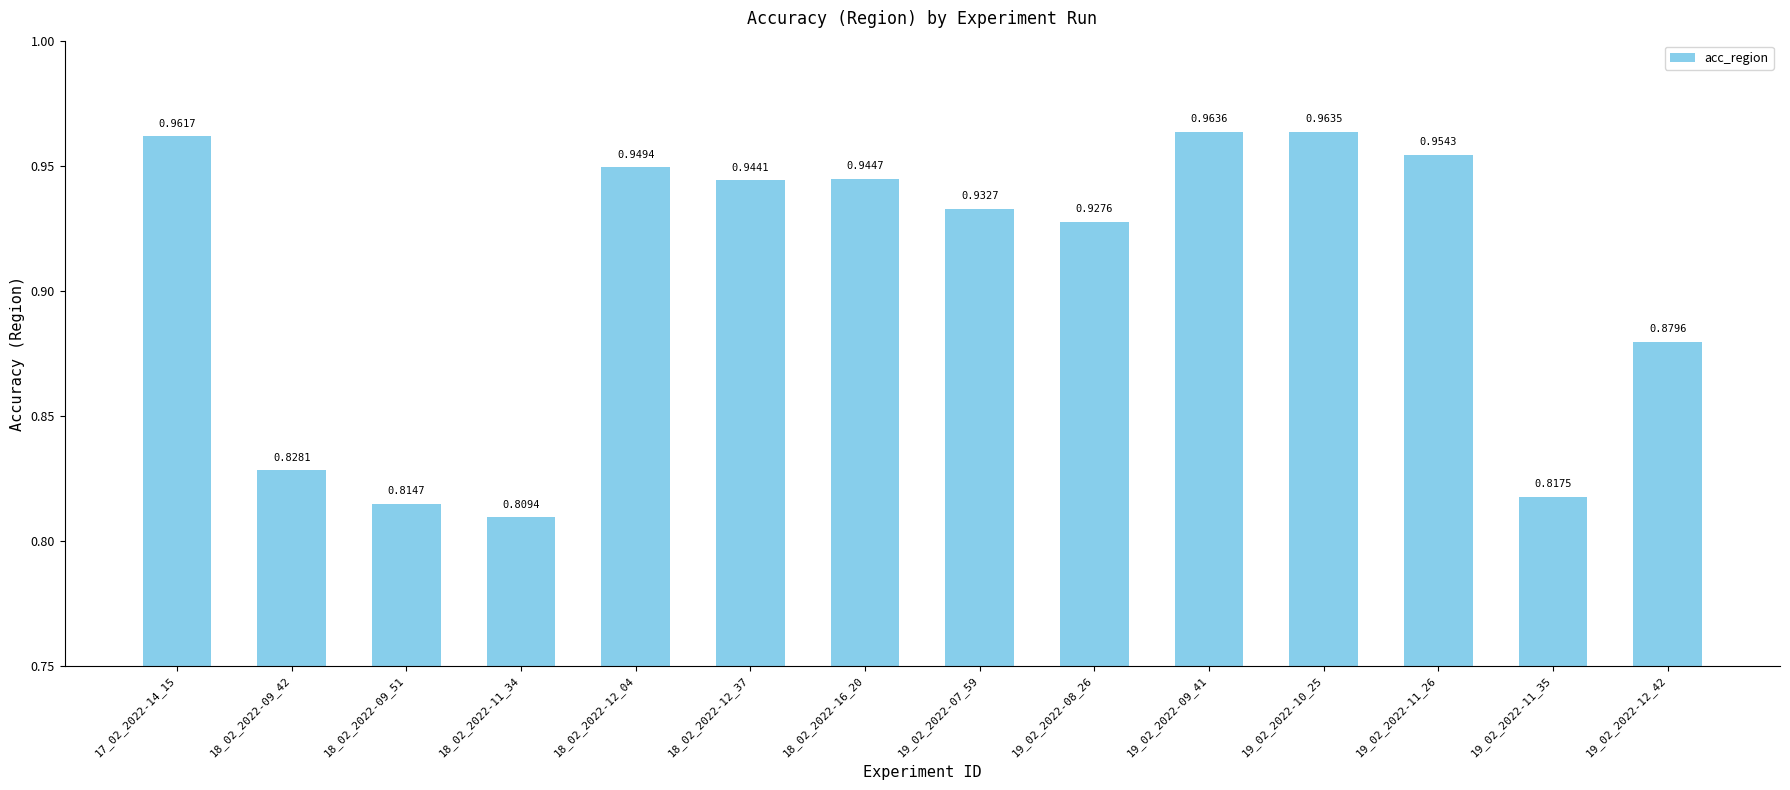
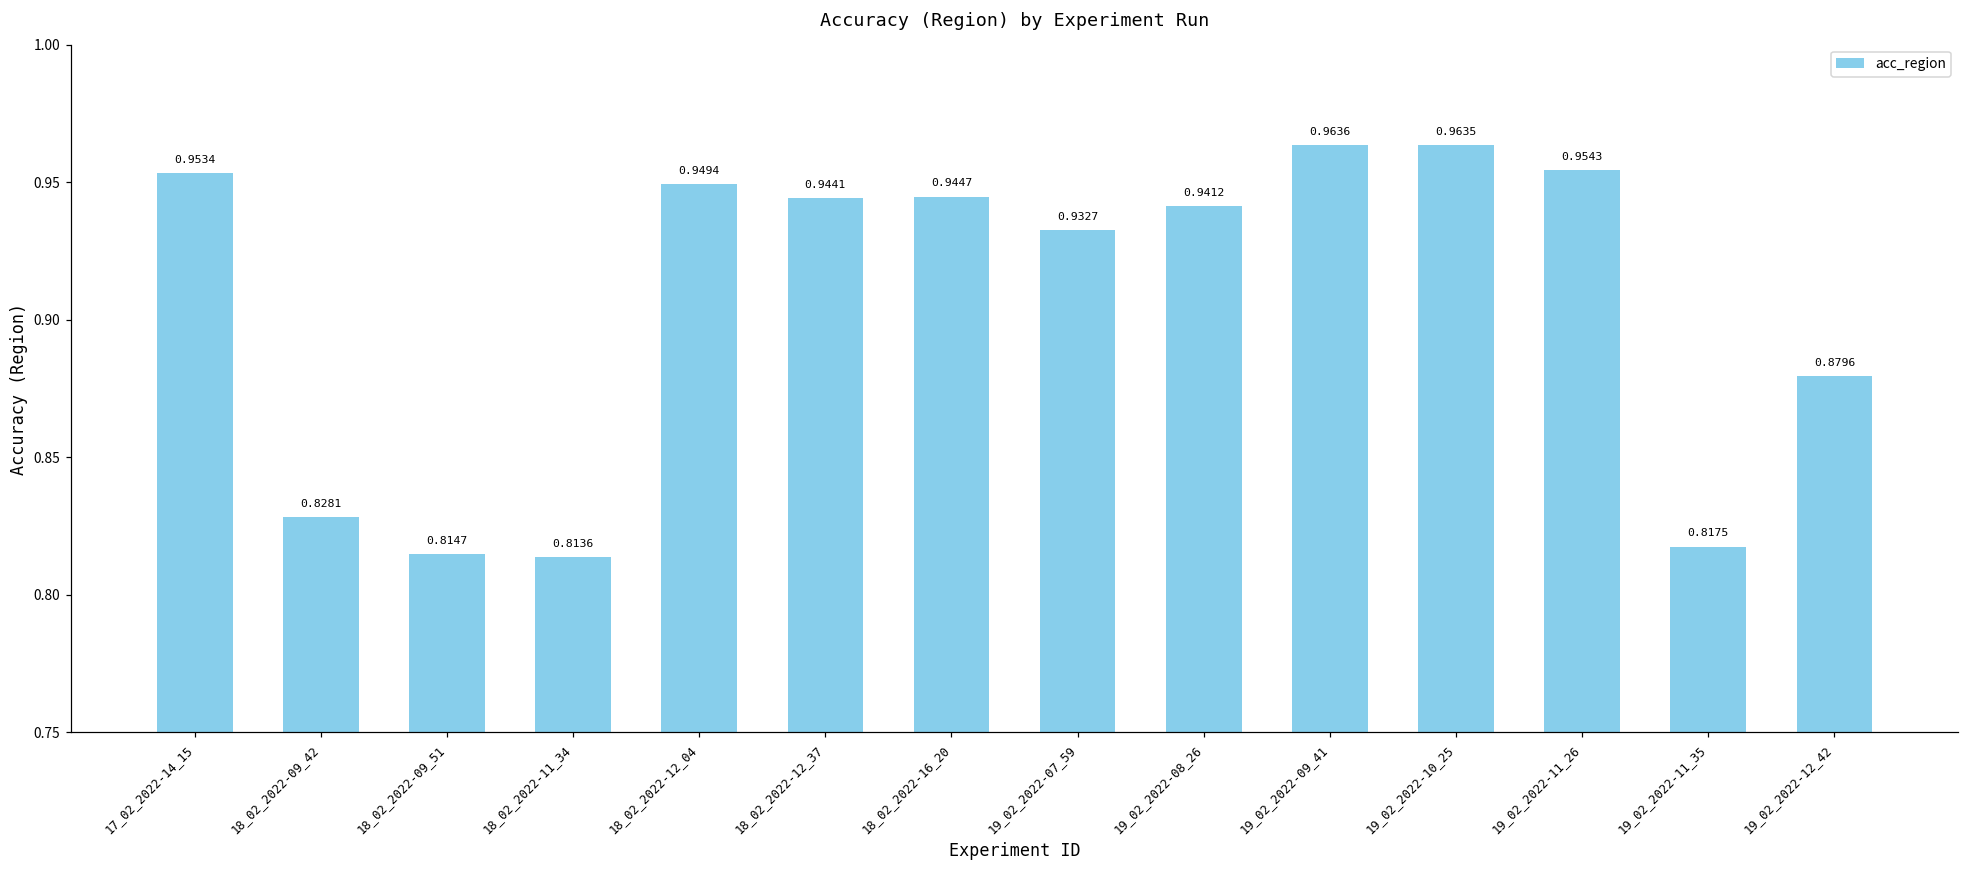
  {
-   "17_02_2022-14_15": 0.9617,
+   "17_02_2022-14_15": 0.9534,
    "18_02_2022-09_42": 0.8281,
    "18_02_2022-09_51": 0.8147,
-   "18_02_2022-11_34": 0.8094,
+   "18_02_2022-11_34": 0.8136,
    "18_02_2022-12_04": 0.9494,
    "18_02_2022-12_37": 0.9441,
    "18_02_2022-16_20": 0.9447,
    "19_02_2022-07_59": 0.9327,
-   "19_02_2022-08_26": 0.9276,
+   "19_02_2022-08_26": 0.9412,
    "19_02_2022-09_41": 0.9636,
    "19_02_2022-10_25": 0.9635,
    "19_02_2022-11_26": 0.9543,
    "19_02_2022-11_35": 0.8175,
    "19_02_2022-12_42": 0.8796
  }
